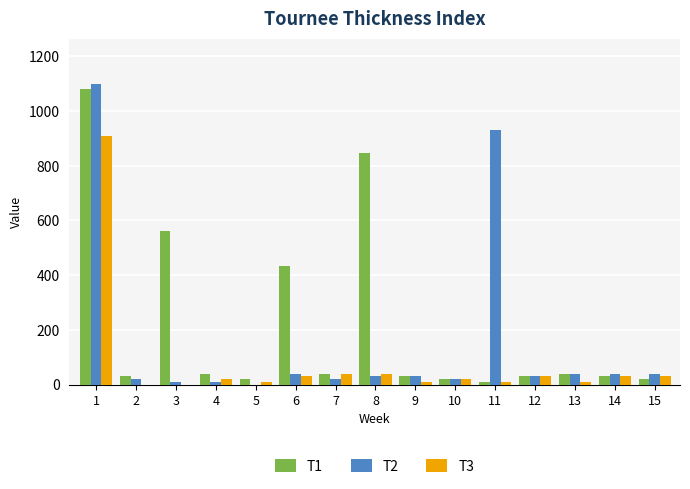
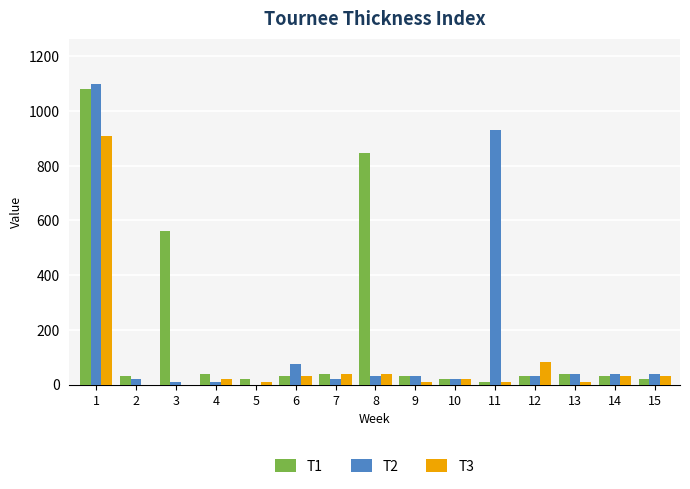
  {
    "T1": {
      "1": 1080,
      "2": 30,
      "3": 560,
      "4": 40,
      "5": 20,
-     "6": 430,
+     "6": 30,
      "7": 40,
      "8": 850,
      "9": 30,
      "10": 20,
      "11": 10,
      "12": 30,
      "13": 40,
      "14": 30,
      "15": 20
    },
    "T2": {
      "1": 1100,
      "2": 20,
      "3": 10,
      "4": 10,
      "5": 0,
-     "6": 40,
+     "6": 80,
      "7": 20,
      "8": 30,
      "9": 30,
      "10": 20,
      "11": 930,
      "12": 30,
      "13": 40,
      "14": 40,
      "15": 40
    },
    "T3": {
      "1": 910,
      "2": 0,
      "3": 0,
      "4": 20,
      "5": 10,
      "6": 30,
      "7": 40,
      "8": 40,
      "9": 10,
      "10": 20,
      "11": 10,
-     "12": 30,
+     "12": 80,
      "13": 10,
      "14": 30,
      "15": 30
    }
  }
